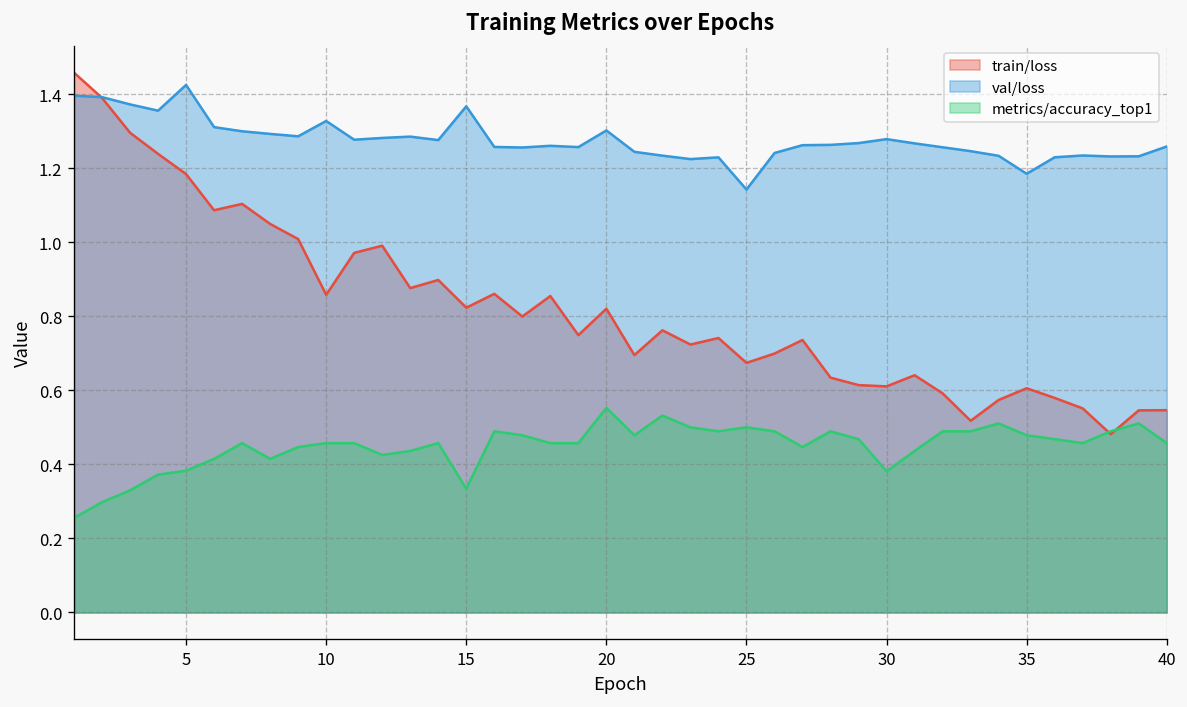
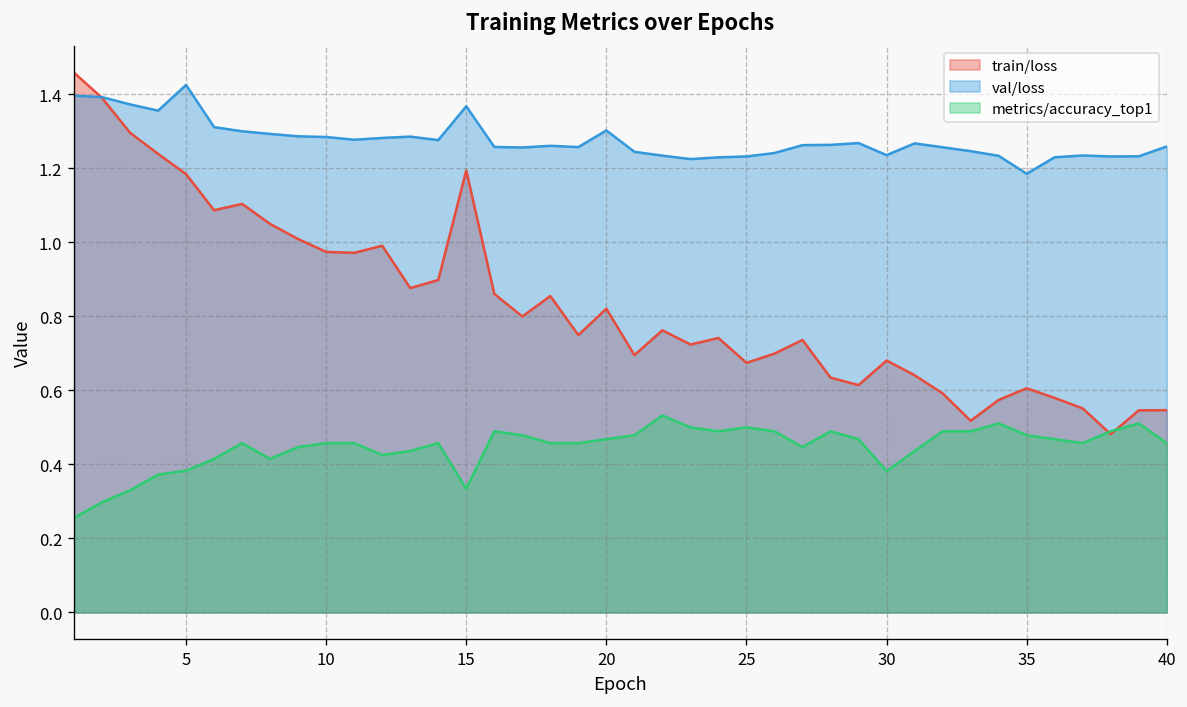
  {
    "train/loss": {
      "5": 1.18,
-     "10": 0.86,
-     "15": 0.82,
+     "10": 0.97,
+     "15": 1.19,
      "20": 0.82,
      "25": 0.67,
-     "30": 0.61,
+     "30": 0.68,
      "35": 0.61,
      "40": 0.55
    },
    "val/loss": {
      "5": 1.42,
-     "10": 1.33,
+     "10": 1.28,
      "15": 1.37,
      "20": 1.30,
-     "25": 1.14,
-     "30": 1.28,
+     "25": 1.23,
+     "30": 1.24,
      "35": 1.18,
      "40": 1.26
    },
    "metrics/accuracy_top1": {
      "5": 0.38,
      "10": 0.46,
      "15": 0.33,
-     "20": 0.55,
+     "20": 0.47,
      "25": 0.50,
      "30": 0.38,
      "35": 0.48,
      "40": 0.46
    }
  }
